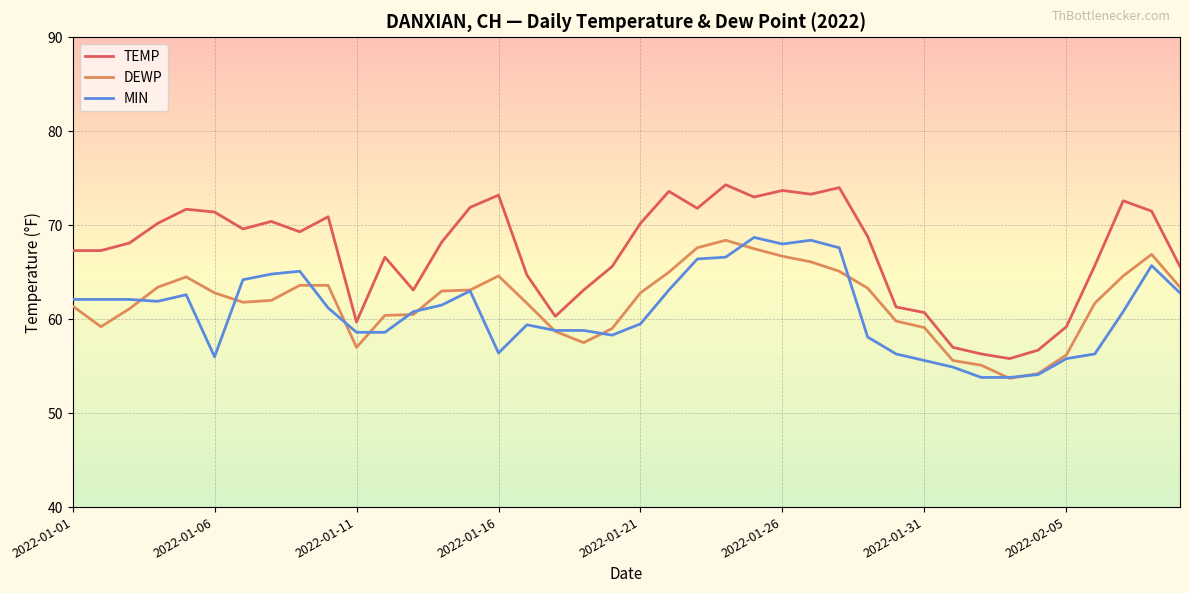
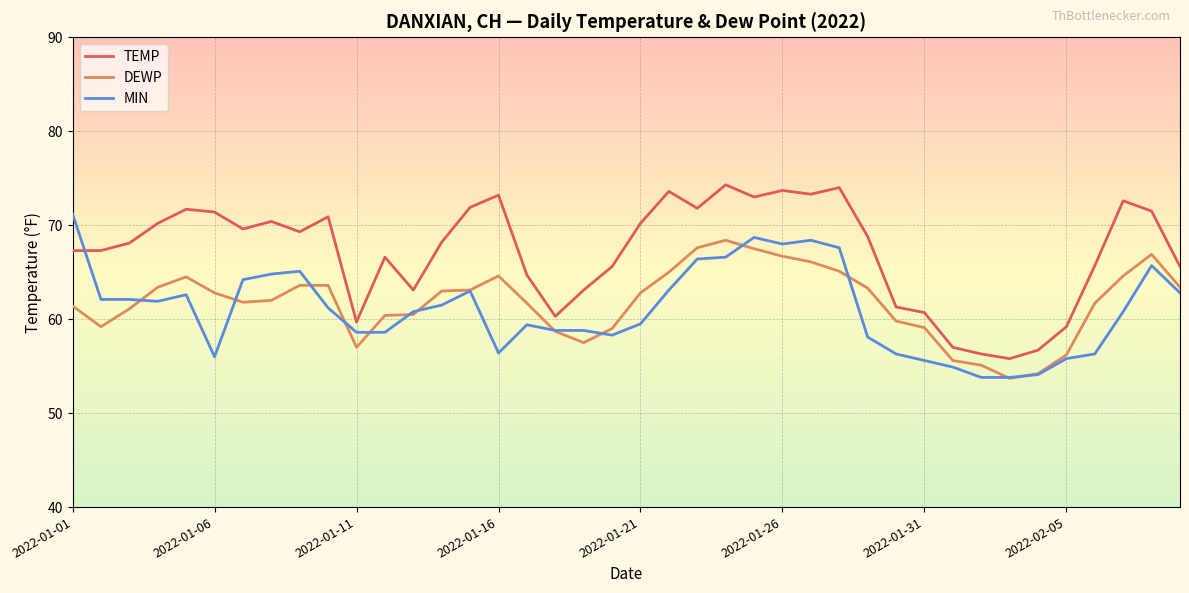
  {
    "MIN": {
-     "2022-01-01": 62,
+     "2022-01-01": 71,
      "2022-01-06": 56,
      "2022-01-11": 59,
      "2022-01-16": 56,
      "2022-01-21": 60,
      "2022-01-26": 68,
      "2022-01-31": 56,
      "2022-02-05": 56
    }
  }
